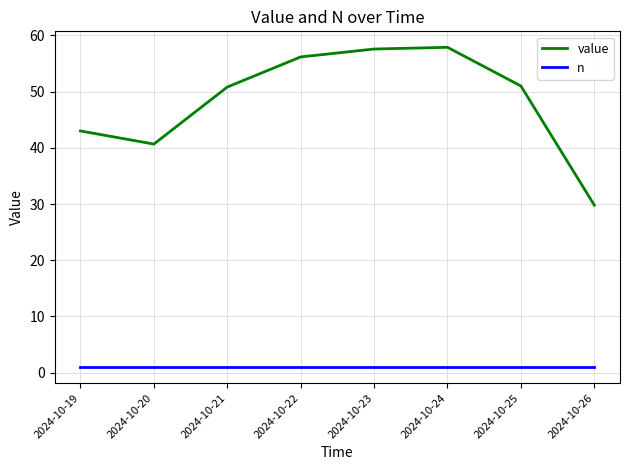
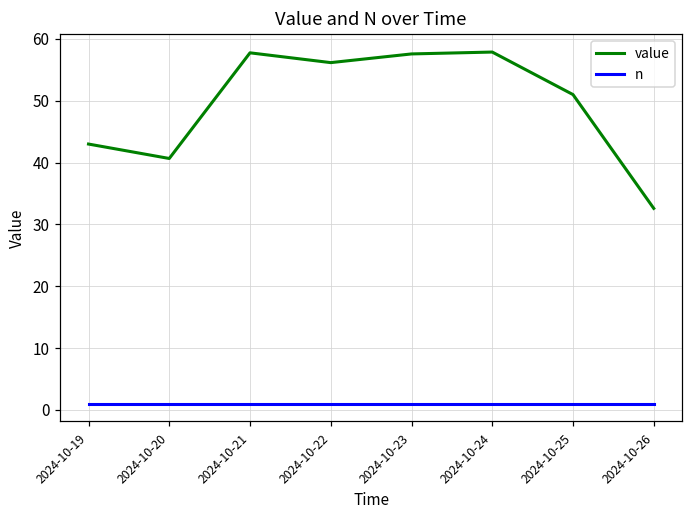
  {
    "value": {
      "2024-10-19": 43,
      "2024-10-20": 41,
-     "2024-10-21": 51,
+     "2024-10-21": 58,
      "2024-10-22": 56,
      "2024-10-23": 58,
      "2024-10-24": 58,
      "2024-10-25": 51,
-     "2024-10-26": 30
+     "2024-10-26": 33
    },
    "n": {
      "2024-10-19": 1,
      "2024-10-20": 1,
      "2024-10-21": 1,
      "2024-10-22": 1,
      "2024-10-23": 1,
      "2024-10-24": 1,
      "2024-10-25": 1,
      "2024-10-26": 1
    }
  }
